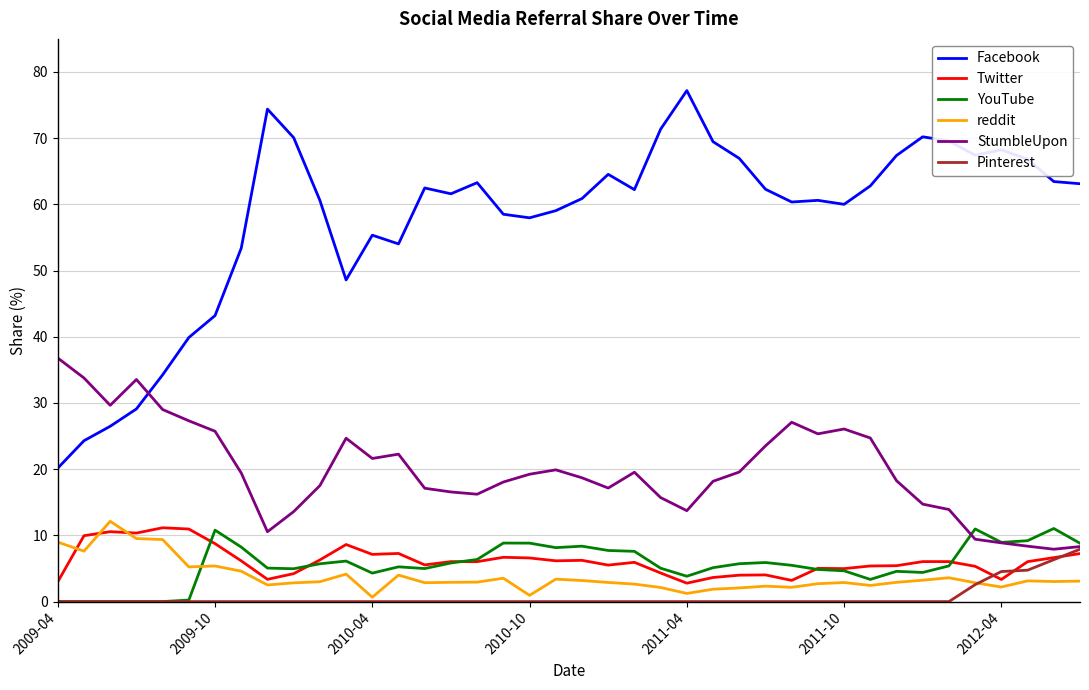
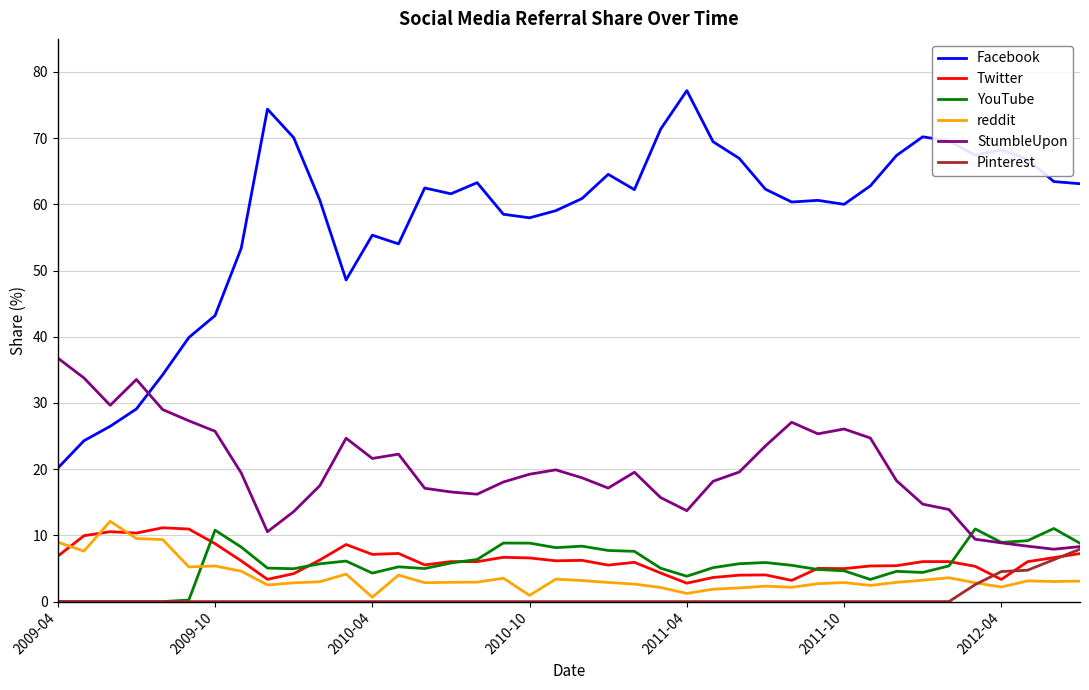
  {
    "Facebook": {
      "2009-04": 20,
      "2009-10": 43,
      "2010-04": 55,
      "2010-10": 58,
      "2011-04": 77,
      "2011-10": 60
    },
    "Twitter": {
-     "2009-04": 3,
+     "2009-04": 7,
      "2009-10": 9,
      "2010-04": 7,
      "2010-10": 7,
      "2011-04": 3,
      "2012-04": 3
    },
    "YouTube": {
      "2009-10": 11,
      "2010-04": 4,
      "2010-10": 9,
      "2011-04": 4
    },
    "reddit": {
      "2009-04": 9,
      "2009-10": 5,
      "2010-04": 1,
      "2010-10": 1,
      "2011-04": 1,
      "2011-10": 3,
      "2012-04": 2
    },
    "StumbleUpon": {
      "2009-04": 37,
      "2009-10": 26,
      "2010-04": 22,
      "2010-10": 19,
      "2011-04": 14,
      "2011-10": 26
    },
    "Pinterest": {
      "2009-10": 0,
      "2010-04": 0,
      "2010-10": 0,
      "2011-04": 0,
      "2011-10": 0,
      "2012-04": 5
    }
  }
